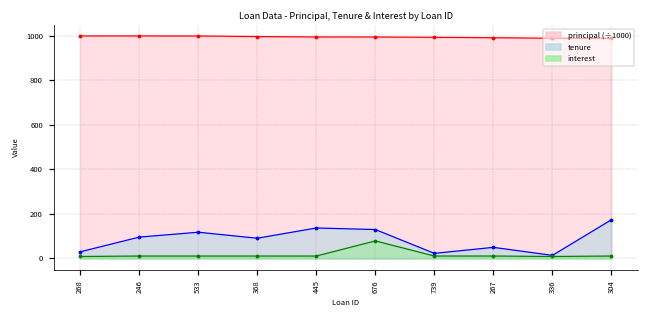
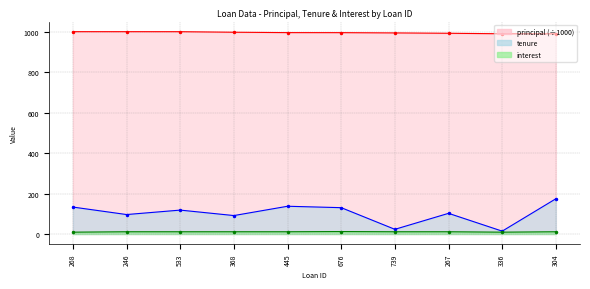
  {
    "tenure": {
-     "268": 30,
+     "268": 130,
      "246": 100,
      "533": 120,
      "368": 90,
      "445": 140,
      "676": 130,
-     "267": 50,
+     "267": 100,
      "304": 170
    },
    "interest": {
      "268": 10,
      "246": 10,
      "533": 10,
      "368": 10,
      "445": 10,
-     "676": 80,
+     "676": 10,
      "267": 10,
      "304": 10
    }
  }
